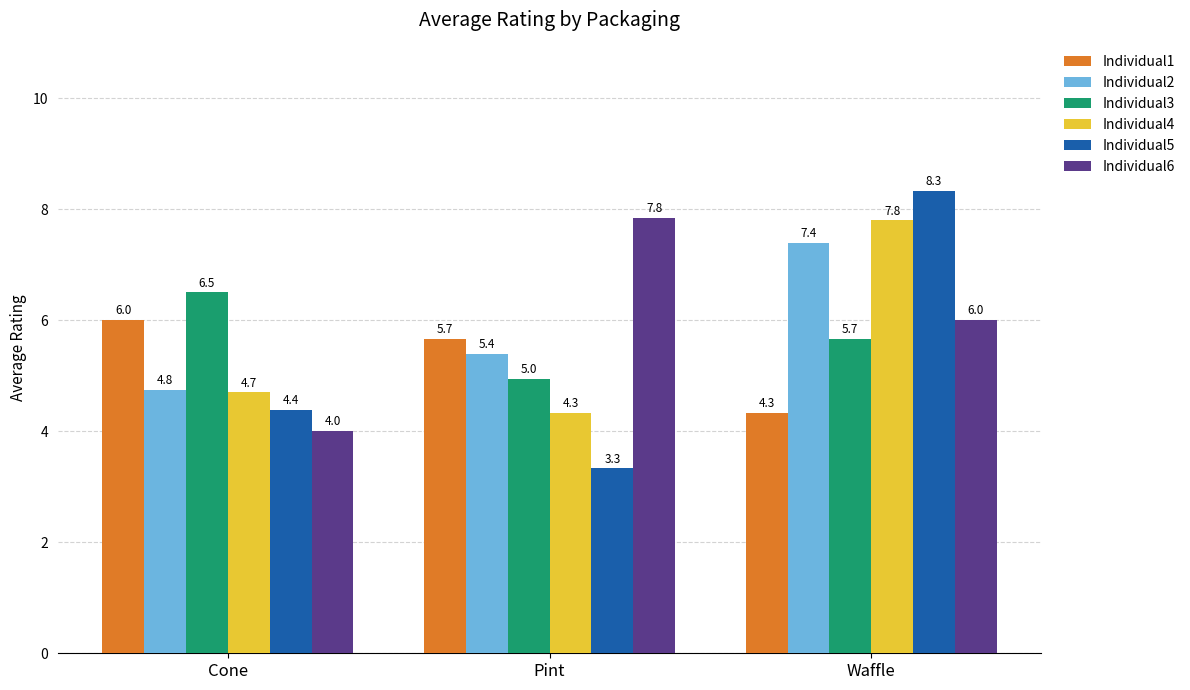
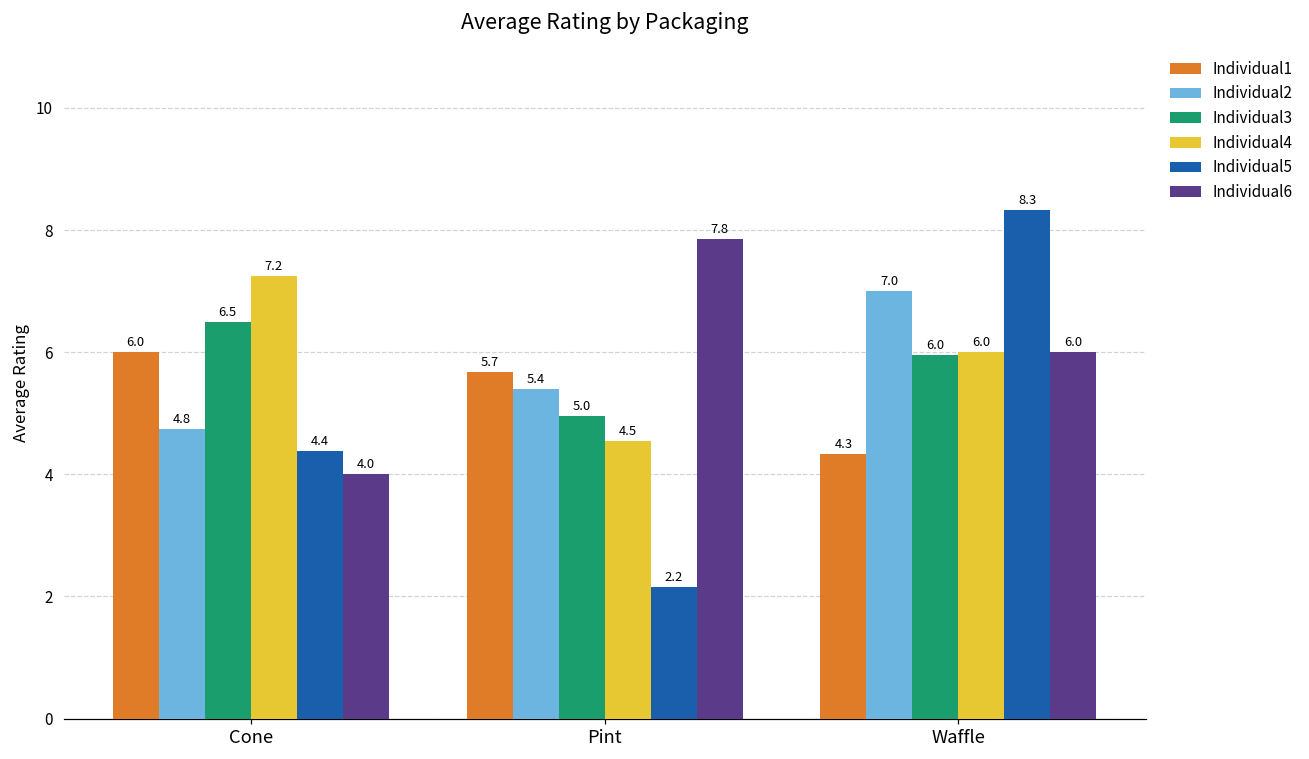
  {
    "Individual1": {
      "Cone": 6.0,
      "Pint": 5.7,
      "Waffle": 4.3
    },
    "Individual2": {
      "Cone": 4.8,
      "Pint": 5.4,
-     "Waffle": 7.4
+     "Waffle": 7.0
    },
    "Individual3": {
      "Cone": 6.5,
      "Pint": 5.0,
-     "Waffle": 5.7
+     "Waffle": 6.0
    },
    "Individual4": {
-     "Cone": 4.7,
-     "Pint": 4.3,
-     "Waffle": 7.8
+     "Cone": 7.2,
+     "Pint": 4.5,
+     "Waffle": 6.0
    },
    "Individual5": {
      "Cone": 4.4,
-     "Pint": 3.3,
+     "Pint": 2.2,
      "Waffle": 8.3
    },
    "Individual6": {
      "Cone": 4.0,
      "Pint": 7.8,
      "Waffle": 6.0
    }
  }
